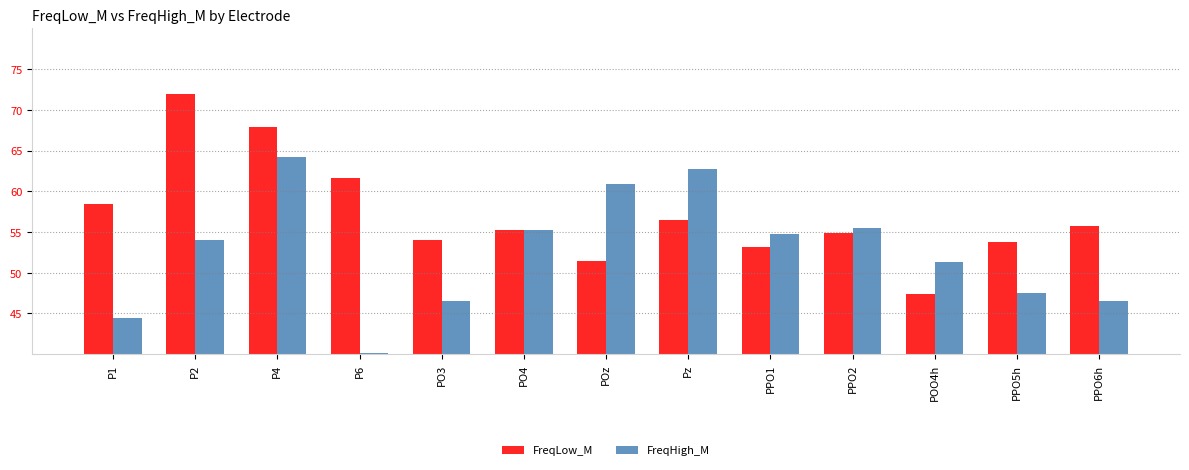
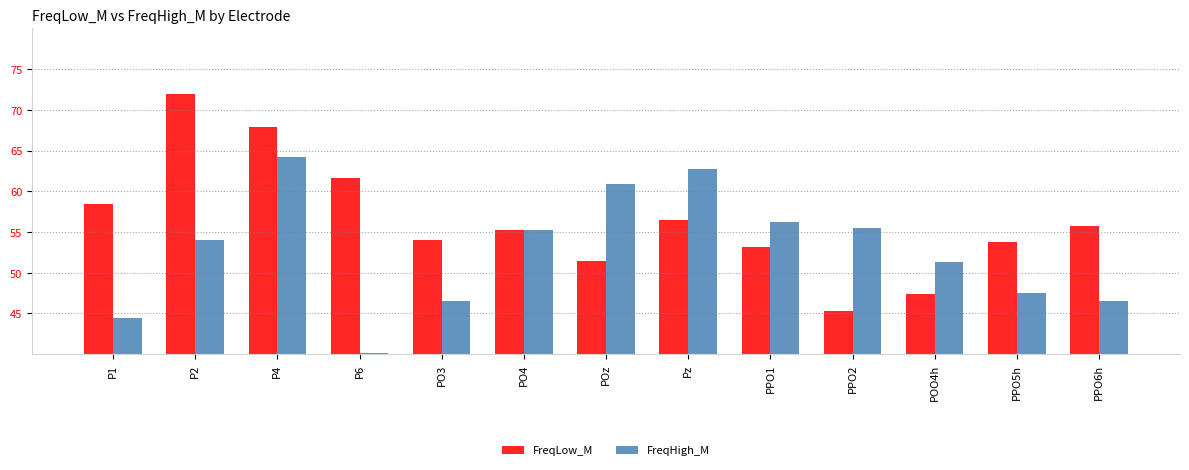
  {
    "FreqLow_M": {
      "P1": 58,
      "P2": 72,
      "P4": 68,
      "P6": 62,
      "PO3": 54,
      "PO4": 55,
      "POz": 51,
      "Pz": 56,
      "PPO1": 53,
-     "PPO2": 55,
+     "PPO2": 45,
      "POO4h": 47,
      "PPO5h": 54,
      "PPO6h": 56
    },
    "FreqHigh_M": {
      "P1": 44,
      "P2": 54,
      "P4": 64,
      "P6": 40,
      "PO3": 46,
      "PO4": 55,
      "POz": 61,
      "Pz": 63,
-     "PPO1": 55,
+     "PPO1": 56,
      "PPO2": 55,
      "POO4h": 51,
      "PPO5h": 47,
      "PPO6h": 46
    }
  }
